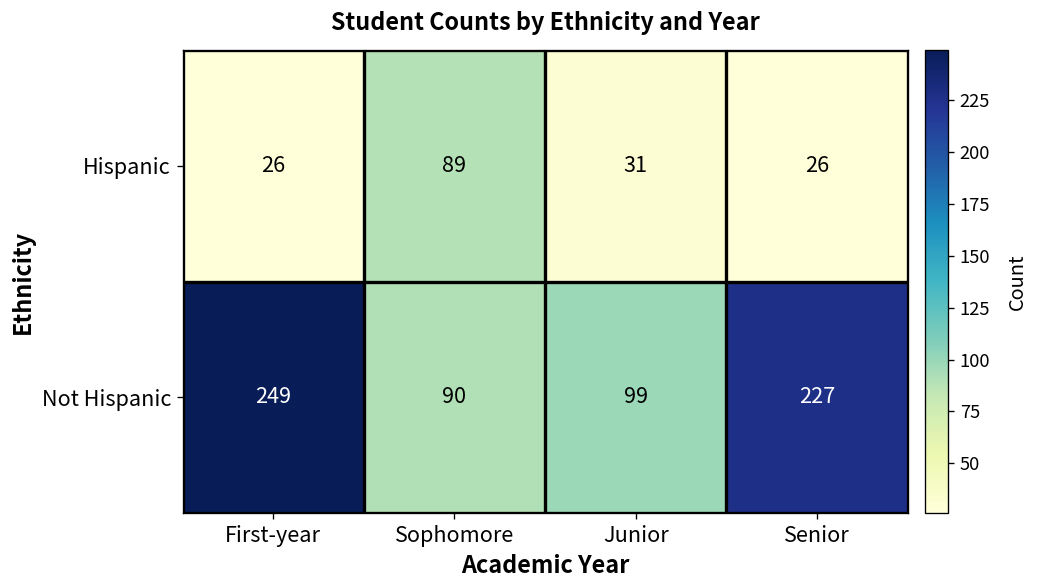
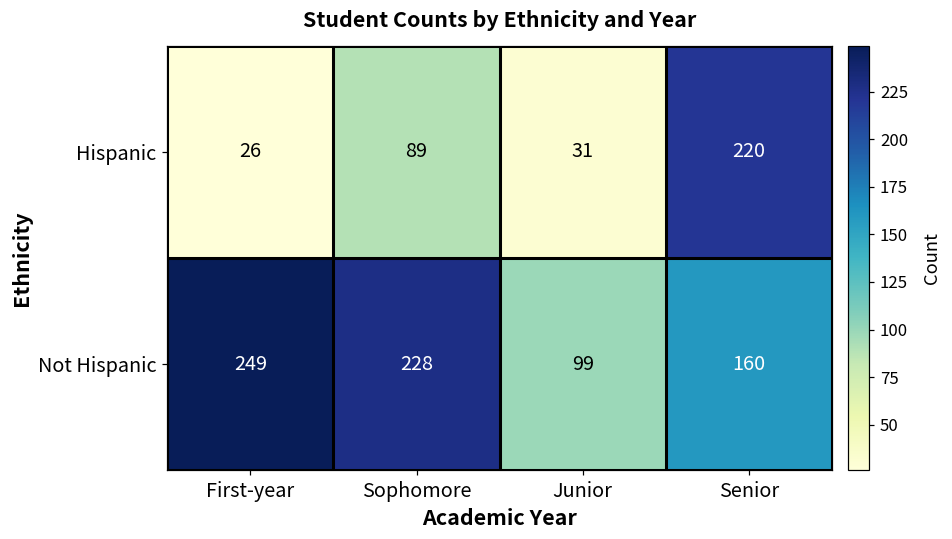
  {
    "Hispanic": {
      "First-year": 26,
      "Sophomore": 89,
      "Junior": 31,
-     "Senior": 26
+     "Senior": 220
    },
    "Not Hispanic": {
      "First-year": 249,
-     "Sophomore": 90,
+     "Sophomore": 228,
      "Junior": 99,
-     "Senior": 227
+     "Senior": 160
    }
  }
